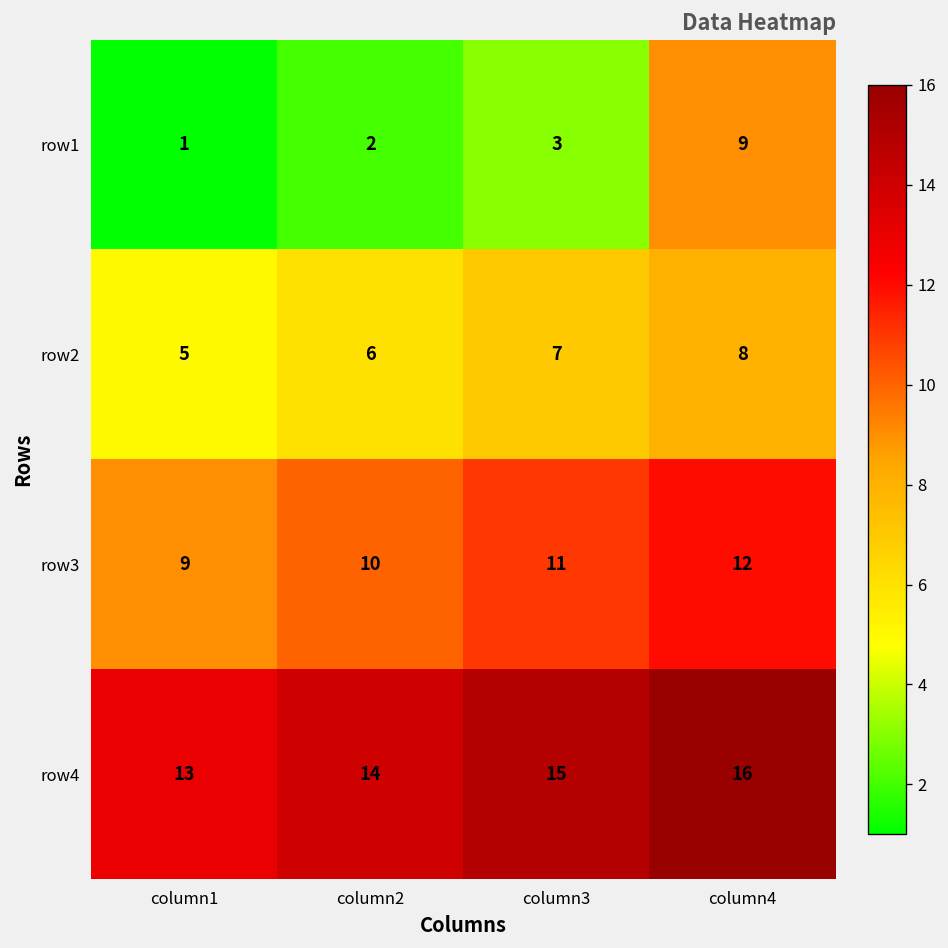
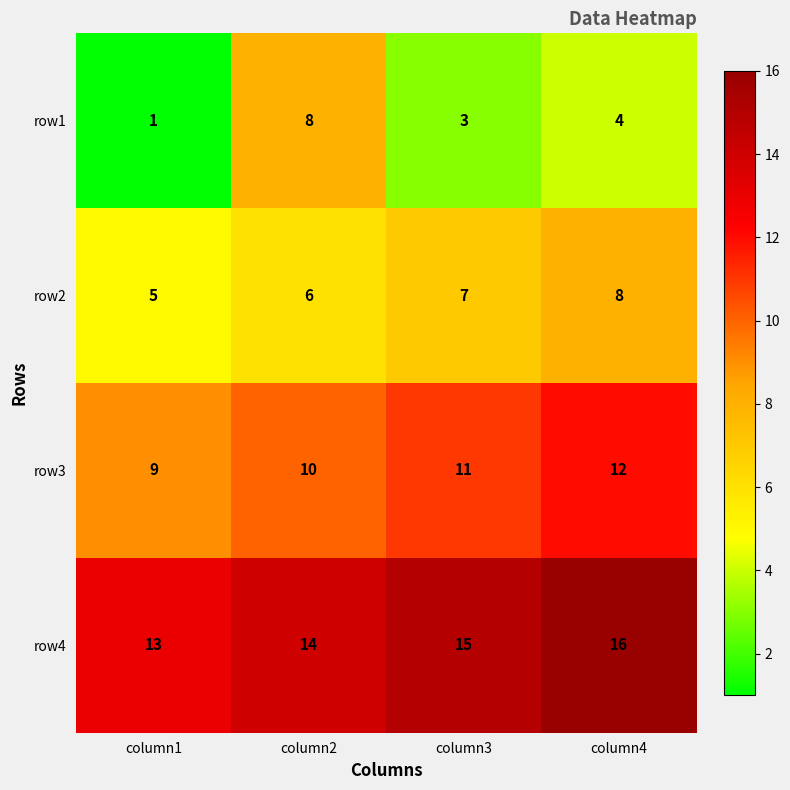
  {
    "row1": {
      "column1": 1,
-     "column2": 2,
+     "column2": 8,
      "column3": 3,
-     "column4": 9
+     "column4": 4
    },
    "row2": {
      "column1": 5,
      "column2": 6,
      "column3": 7,
      "column4": 8
    },
    "row3": {
      "column1": 9,
      "column2": 10,
      "column3": 11,
      "column4": 12
    },
    "row4": {
      "column1": 13,
      "column2": 14,
      "column3": 15,
      "column4": 16
    }
  }
